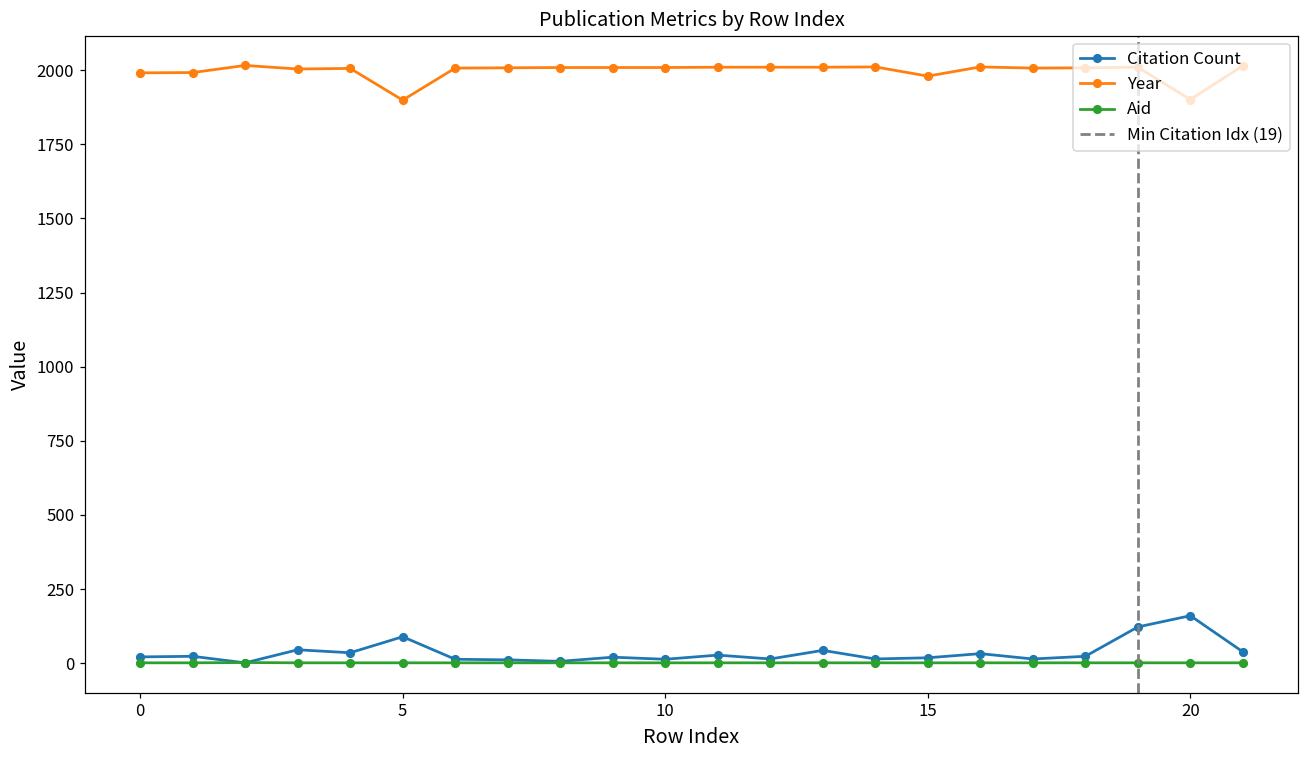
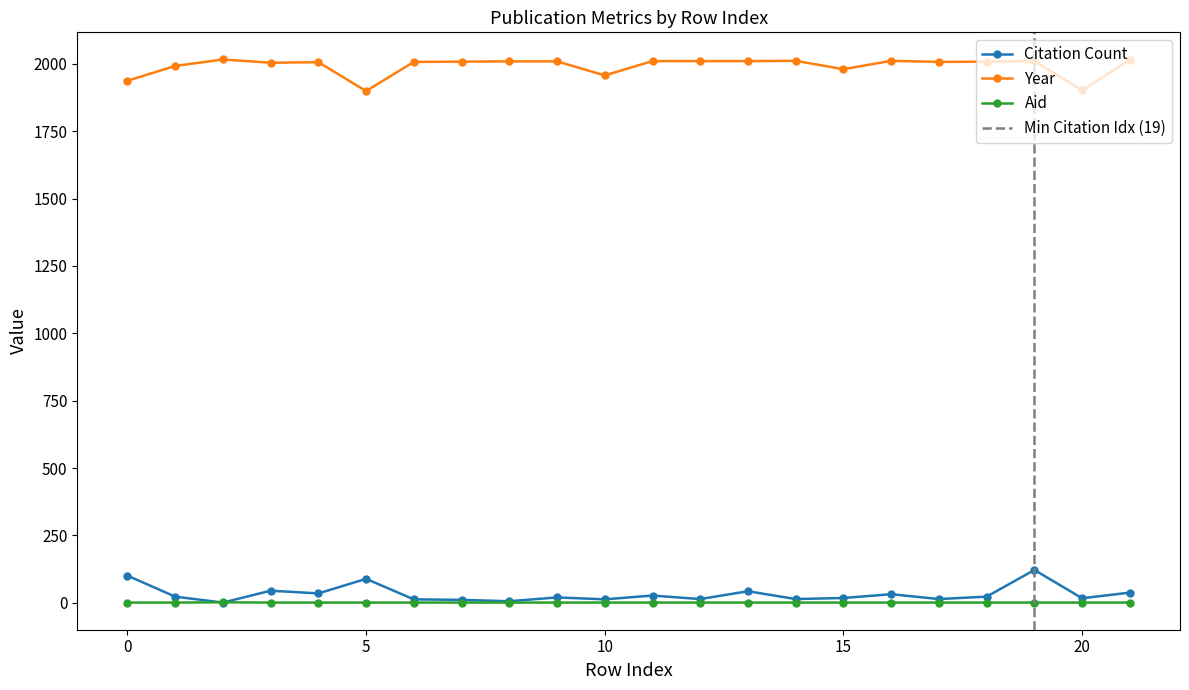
  {
    "Citation Count": {
-     "0": 20,
+     "0": 100,
      "5": 90,
      "10": 10,
      "15": 20,
-     "20": 160
+     "20": 20
    },
    "Year": {
-     "0": 1990,
+     "0": 1940,
      "5": 1900,
-     "10": 2010,
+     "10": 1960,
      "15": 1980
    },
    "Aid": {
      "0": 0,
      "5": 0,
      "10": 0,
      "15": 0,
      "20": 0
    }
  }
